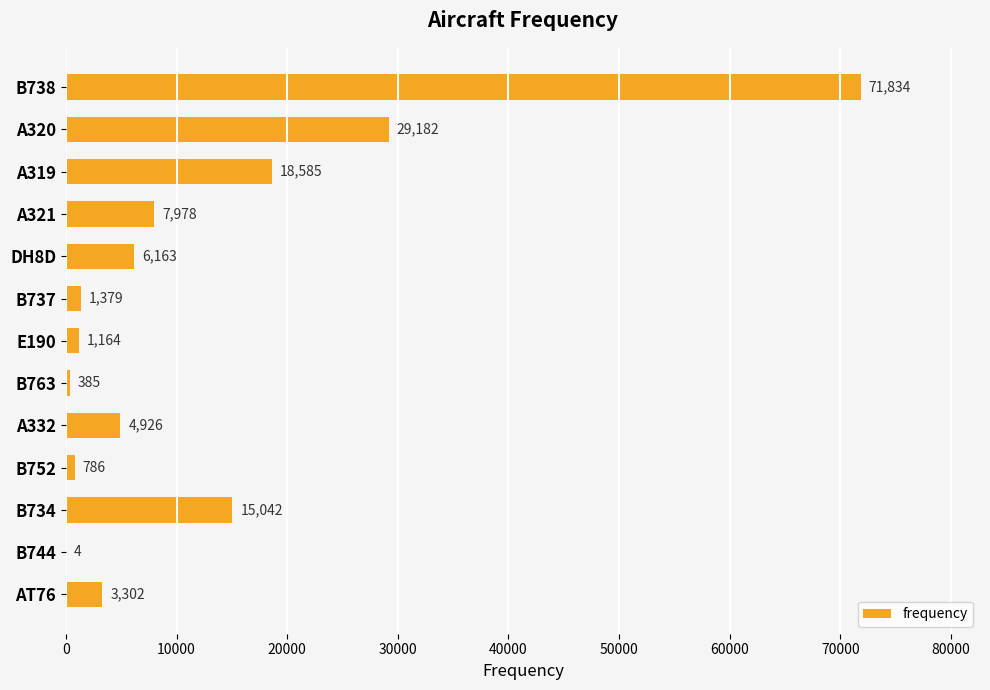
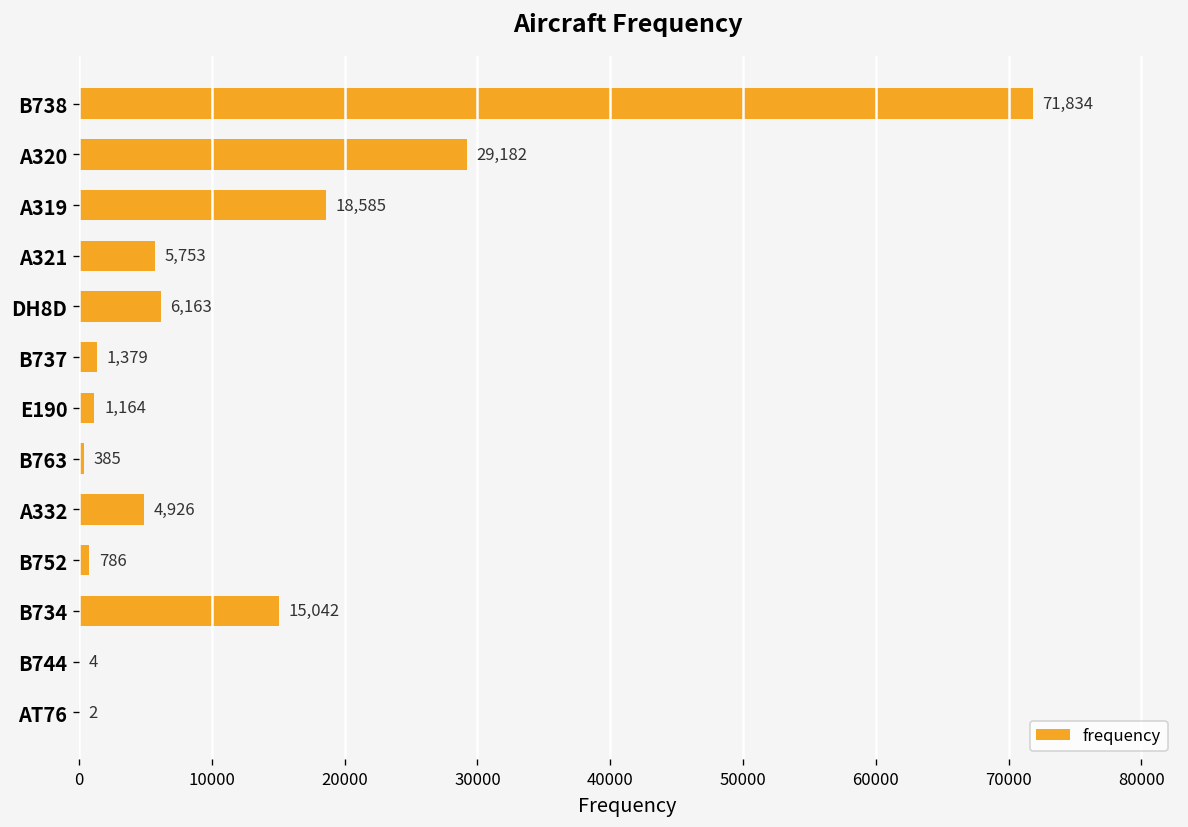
  {
    "B738": "71,834",
    "A320": "29,182",
    "A319": "18,585",
-   "A321": "7,978",
+   "A321": "5,753",
    "DH8D": "6,163",
    "B737": "1,379",
    "E190": "1,164",
    "B763": "385",
    "A332": "4,926",
    "B752": "786",
    "B734": "15,042",
    "B744": "4",
-   "AT76": "3,302"
+   "AT76": "2"
  }
